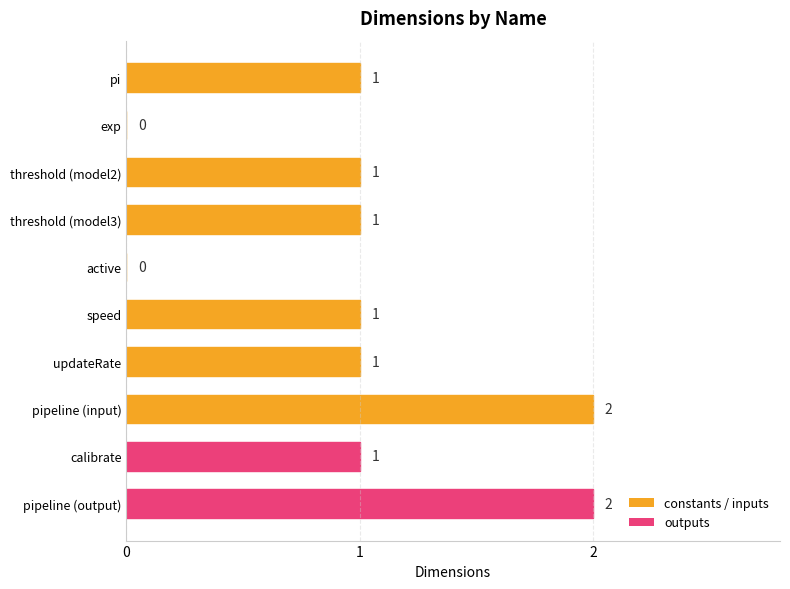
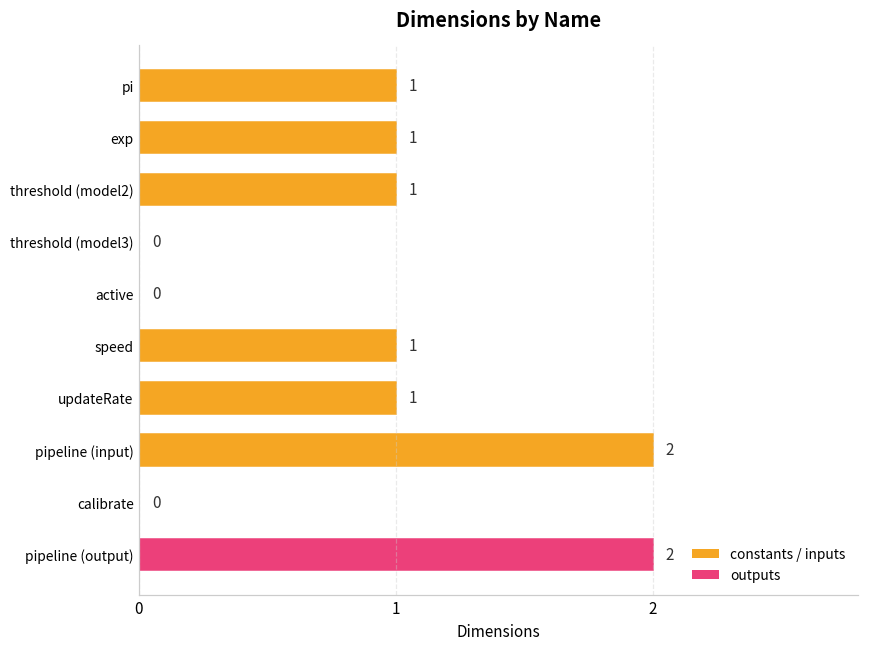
  {
    "pi": 1,
-   "exp": 0,
+   "exp": 1,
    "threshold (model2)": 1,
-   "threshold (model3)": 1,
+   "threshold (model3)": 0,
    "active": 0,
    "speed": 1,
    "updateRate": 1,
    "pipeline (input)": 2,
-   "calibrate": 1,
+   "calibrate": 0,
    "pipeline (output)": 2
  }
